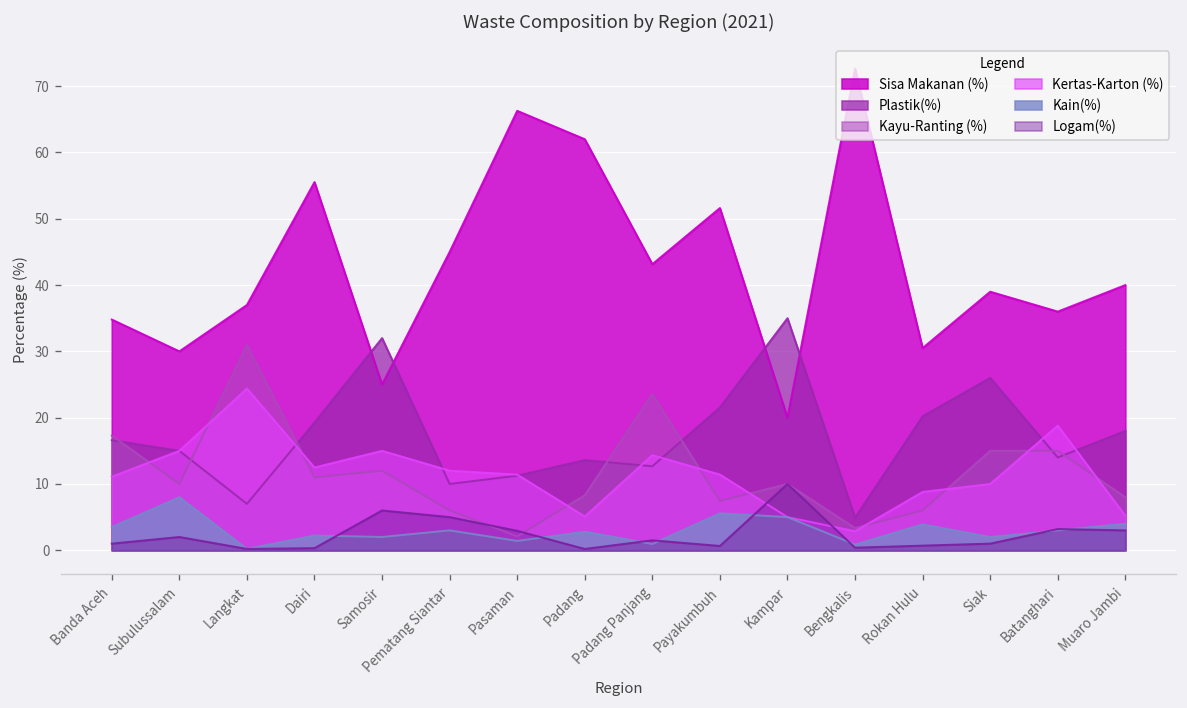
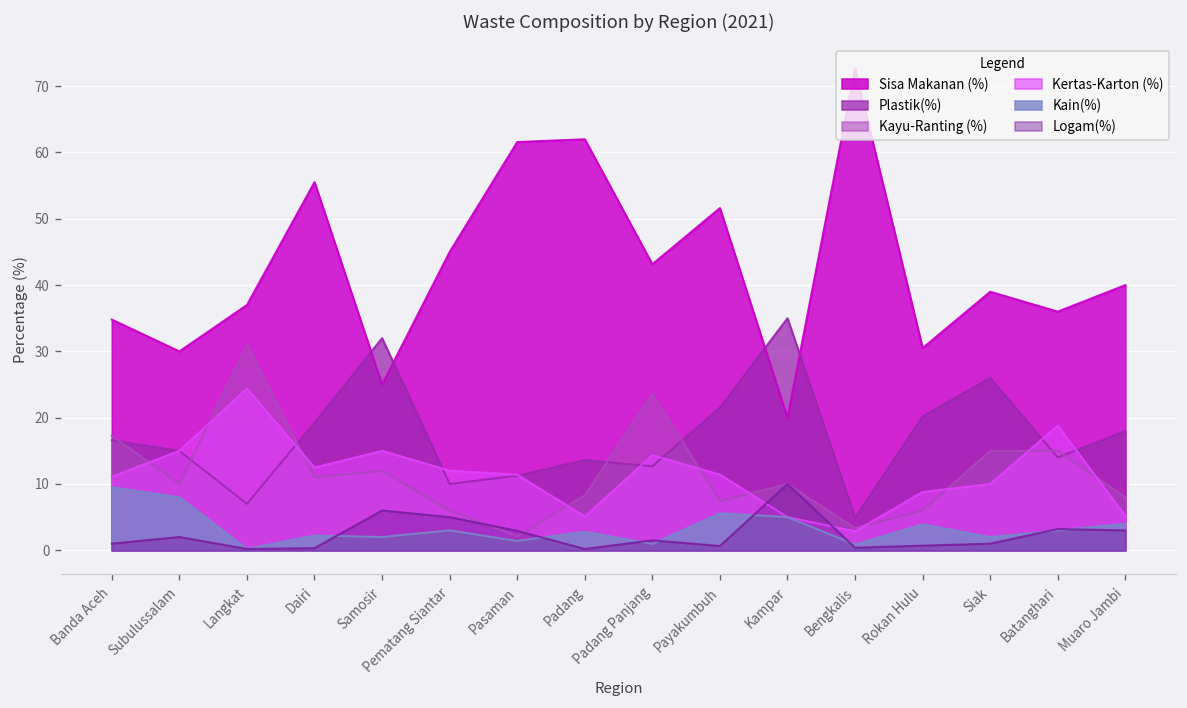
  {
    "Sisa Makanan (%)": {
      "Banda Aceh": 35,
      "Subulussalam": 30,
      "Langkat": 37,
      "Dairi": 56,
      "Samosir": 25,
      "Pematang Siantar": 45,
-     "Pasaman": 66,
+     "Pasaman": 62,
      "Padang": 62,
      "Padang Panjang": 43,
      "Payakumbuh": 52,
      "Kampar": 20,
      "Rokan Hulu": 31,
      "Siak": 39,
      "Batanghari": 36,
      "Muaro Jambi": 40
    },
    "Kertas-Karton (%)": {
      "Banda Aceh": 11,
      "Langkat": 24,
      "Dairi": 12,
      "Samosir": 15,
      "Pematang Siantar": 12,
      "Padang": 5,
      "Padang Panjang": 14,
      "Payakumbuh": 11,
      "Bengkalis": 3,
      "Rokan Hulu": 9,
      "Siak": 10,
      "Batanghari": 19,
      "Muaro Jambi": 5
    },
    "Kain(%)": {
-     "Banda Aceh": 4,
+     "Banda Aceh": 10,
      "Subulussalam": 8,
      "Dairi": 2,
      "Samosir": 2,
      "Pematang Siantar": 3,
      "Pasaman": 1,
      "Padang": 3,
      "Padang Panjang": 1,
      "Payakumbuh": 6,
      "Bengkalis": 1,
      "Rokan Hulu": 4,
      "Siak": 2,
      "Muaro Jambi": 4
    }
  }
